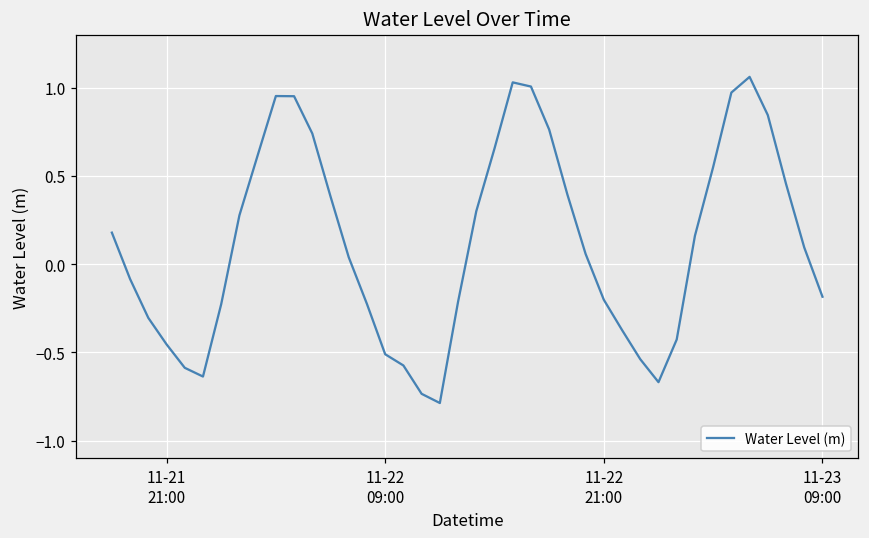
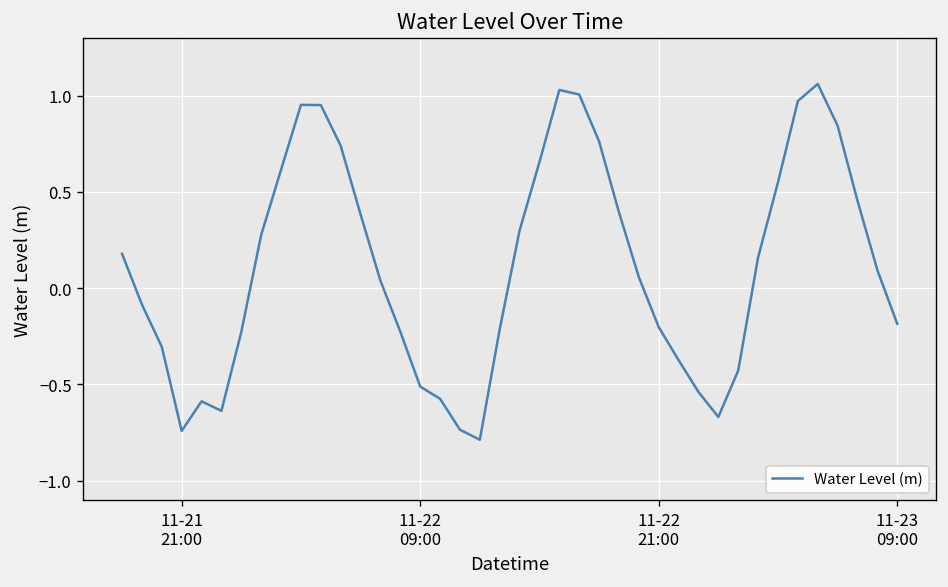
  {
-   "11-21 21:00": -0.45,
+   "11-21 21:00": -0.74,
    "11-22 09:00": -0.51,
    "11-22 21:00": -0.20,
    "11-23 09:00": -0.18
  }
